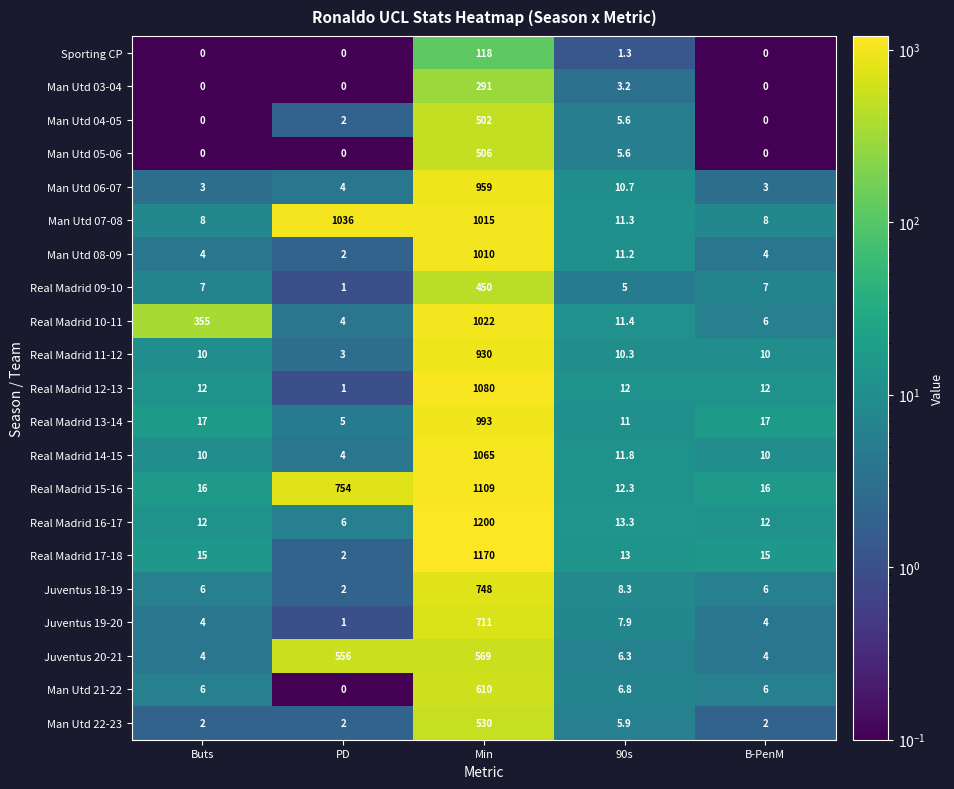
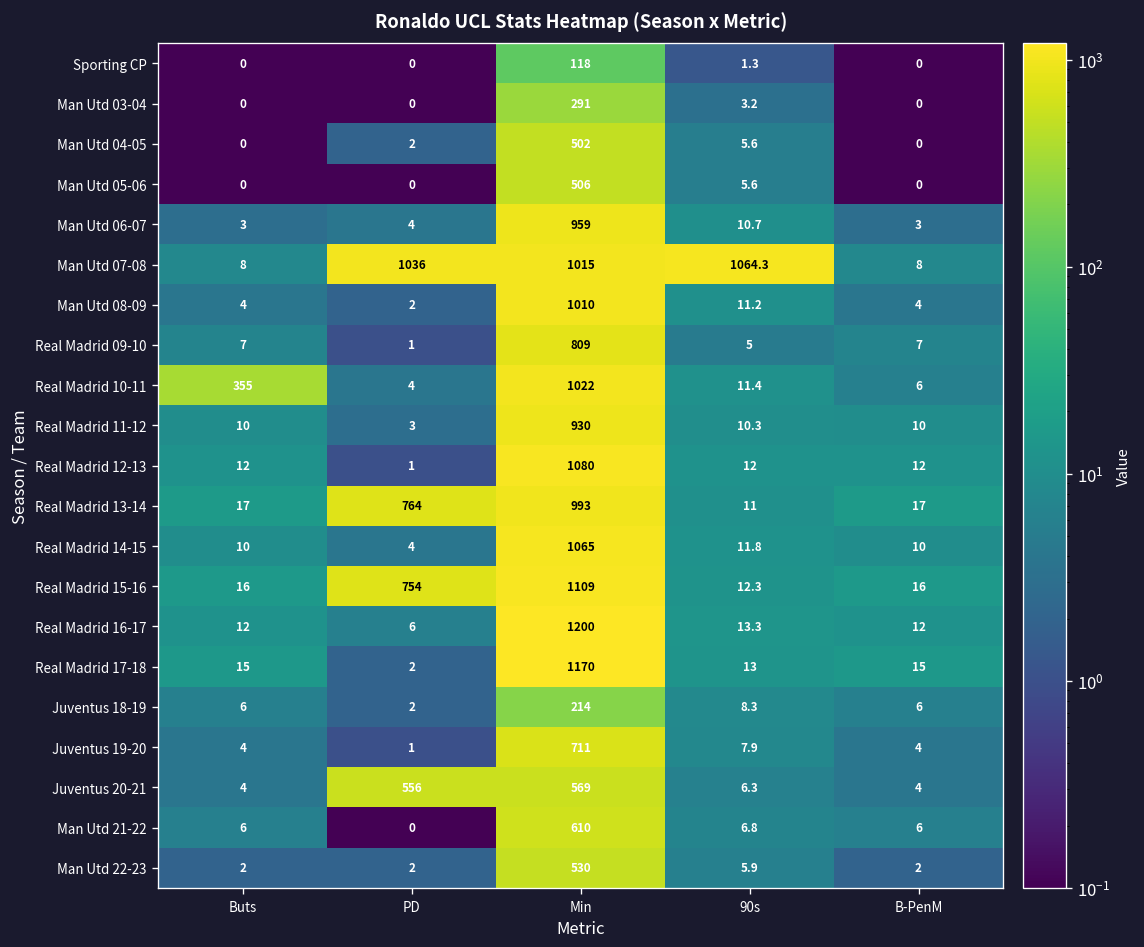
  {
    "Sporting CP": {
      "Buts": 0,
      "PD": 0,
      "Min": 118,
      "90s": 1.3,
      "B-PenM": 0
    },
    "Man Utd 03-04": {
      "Buts": 0,
      "PD": 0,
      "Min": 291,
      "90s": 3.2,
      "B-PenM": 0
    },
    "Man Utd 04-05": {
      "Buts": 0,
      "PD": 2,
      "Min": 502,
      "90s": 5.6,
      "B-PenM": 0
    },
    "Man Utd 05-06": {
      "Buts": 0,
      "PD": 0,
      "Min": 506,
      "90s": 5.6,
      "B-PenM": 0
    },
    "Man Utd 06-07": {
      "Buts": 3,
      "PD": 4,
      "Min": 959,
      "90s": 10.7,
      "B-PenM": 3
    },
    "Man Utd 07-08": {
      "Buts": 8,
      "PD": 1036,
      "Min": 1015,
-     "90s": 11.3,
+     "90s": 1064.3,
      "B-PenM": 8
    },
    "Man Utd 08-09": {
      "Buts": 4,
      "PD": 2,
      "Min": 1010,
      "90s": 11.2,
      "B-PenM": 4
    },
    "Real Madrid 09-10": {
      "Buts": 7,
      "PD": 1,
-     "Min": 450,
+     "Min": 809,
      "90s": 5,
      "B-PenM": 7
    },
    "Real Madrid 10-11": {
      "Buts": 355,
      "PD": 4,
      "Min": 1022,
      "90s": 11.4,
      "B-PenM": 6
    },
    "Real Madrid 11-12": {
      "Buts": 10,
      "PD": 3,
      "Min": 930,
      "90s": 10.3,
      "B-PenM": 10
    },
    "Real Madrid 12-13": {
      "Buts": 12,
      "PD": 1,
      "Min": 1080,
      "90s": 12,
      "B-PenM": 12
    },
    "Real Madrid 13-14": {
      "Buts": 17,
-     "PD": 5,
+     "PD": 764,
      "Min": 993,
      "90s": 11,
      "B-PenM": 17
    },
    "Real Madrid 14-15": {
      "Buts": 10,
      "PD": 4,
      "Min": 1065,
      "90s": 11.8,
      "B-PenM": 10
    },
    "Real Madrid 15-16": {
      "Buts": 16,
      "PD": 754,
      "Min": 1109,
      "90s": 12.3,
      "B-PenM": 16
    },
    "Real Madrid 16-17": {
      "Buts": 12,
      "PD": 6,
      "Min": 1200,
      "90s": 13.3,
      "B-PenM": 12
    },
    "Real Madrid 17-18": {
      "Buts": 15,
      "PD": 2,
      "Min": 1170,
      "90s": 13,
      "B-PenM": 15
    },
    "Juventus 18-19": {
      "Buts": 6,
      "PD": 2,
-     "Min": 748,
+     "Min": 214,
      "90s": 8.3,
      "B-PenM": 6
    },
    "Juventus 19-20": {
      "Buts": 4,
      "PD": 1,
      "Min": 711,
      "90s": 7.9,
      "B-PenM": 4
    },
    "Juventus 20-21": {
      "Buts": 4,
      "PD": 556,
      "Min": 569,
      "90s": 6.3,
      "B-PenM": 4
    },
    "Man Utd 21-22": {
      "Buts": 6,
      "PD": 0,
      "Min": 610,
      "90s": 6.8,
      "B-PenM": 6
    },
    "Man Utd 22-23": {
      "Buts": 2,
      "PD": 2,
      "Min": 530,
      "90s": 5.9,
      "B-PenM": 2
    }
  }
